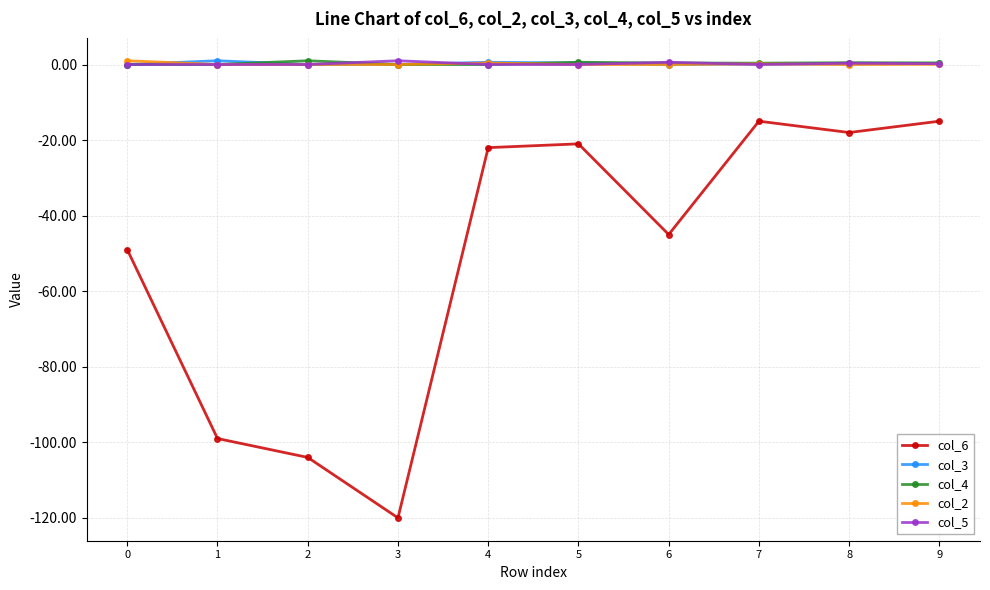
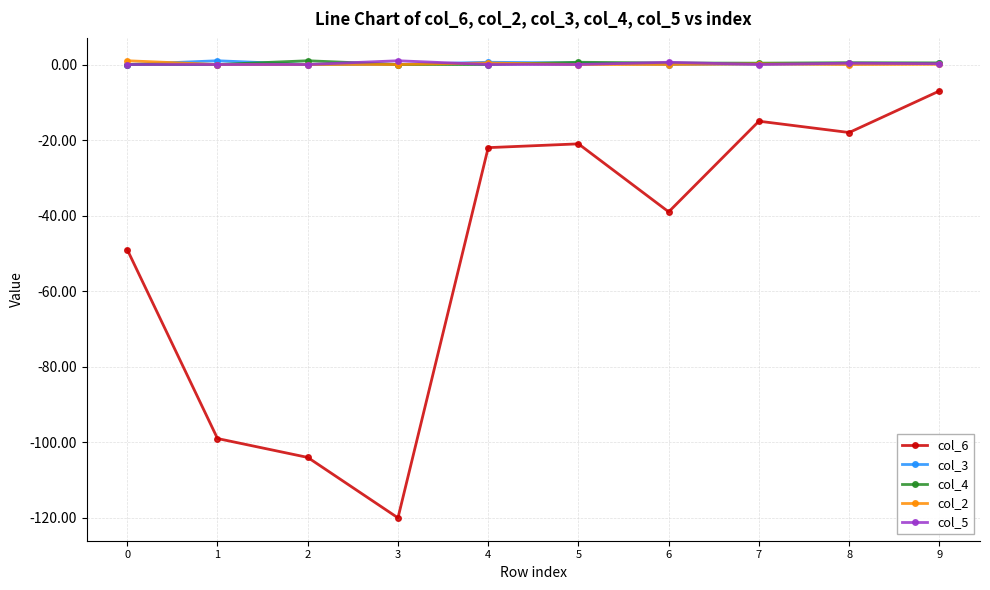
  {
    "col_6": {
      "0": -49,
      "1": -99,
      "2": -104,
      "3": -120,
      "4": -22,
      "5": -21,
-     "6": -45,
+     "6": -39,
      "7": -15,
      "8": -18,
-     "9": -15
+     "9": -7
    },
    "col_3": {
      "1": 1
    },
    "col_4": {
      "2": 1
    },
    "col_2": {
      "0": 1
    },
    "col_5": {
      "3": 1
    }
  }
